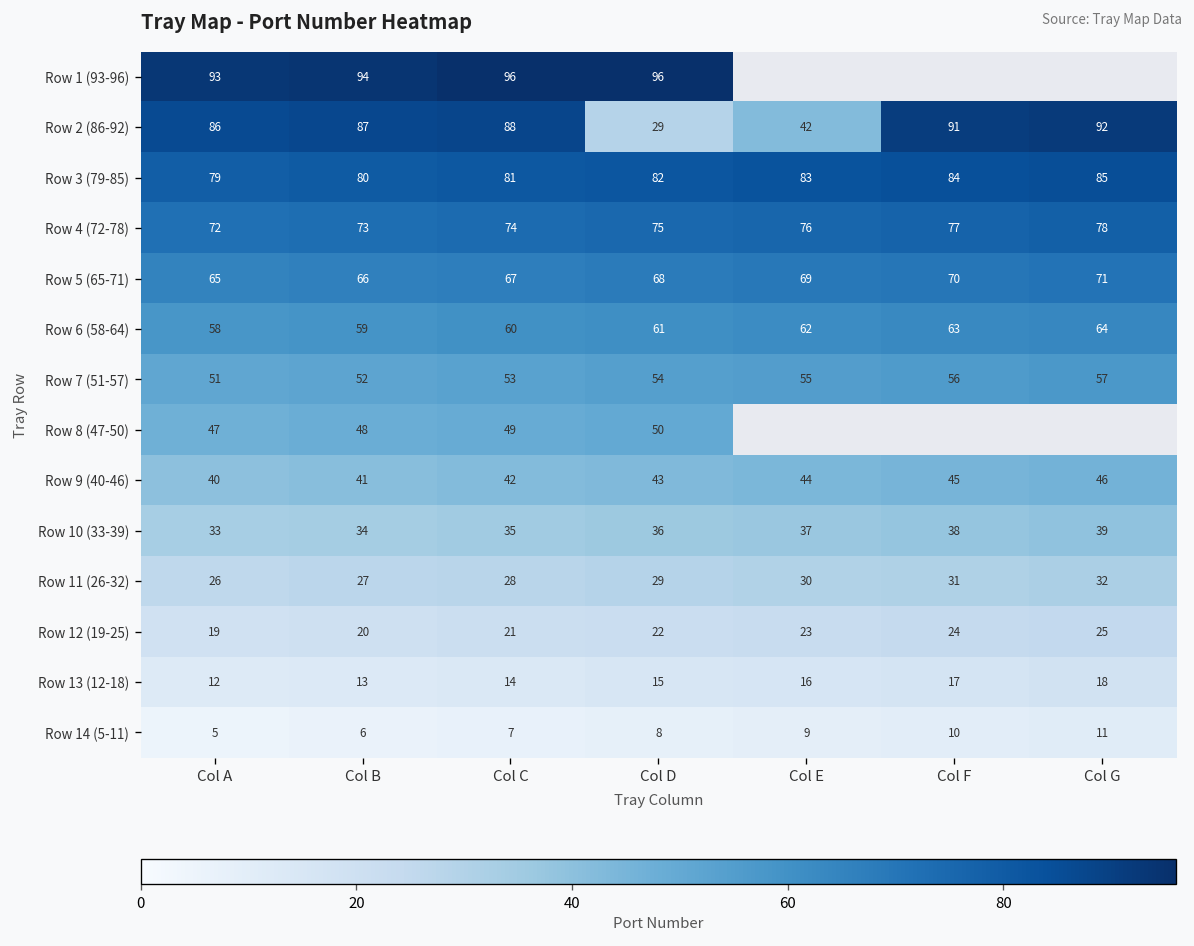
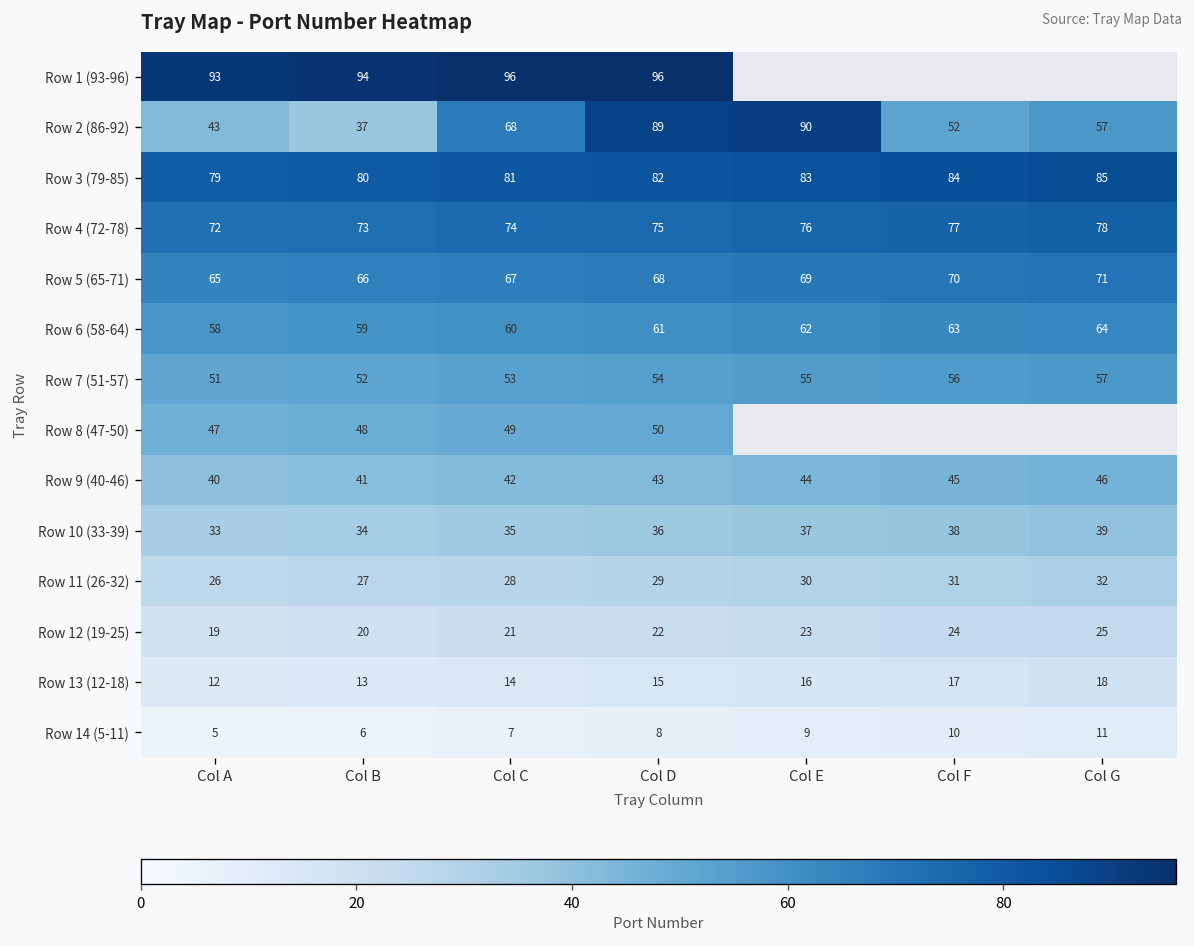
  {
    "Row 1 (93-96)": {
      "Col A": 93,
      "Col B": 94,
      "Col C": 96,
      "Col D": 96
    },
    "Row 2 (86-92)": {
-     "Col A": 86,
-     "Col B": 87,
-     "Col C": 88,
-     "Col D": 29,
-     "Col E": 42,
-     "Col F": 91,
-     "Col G": 92
+     "Col A": 43,
+     "Col B": 37,
+     "Col C": 68,
+     "Col D": 89,
+     "Col E": 90,
+     "Col F": 52,
+     "Col G": 57
    },
    "Row 3 (79-85)": {
      "Col A": 79,
      "Col B": 80,
      "Col C": 81,
      "Col D": 82,
      "Col E": 83,
      "Col F": 84,
      "Col G": 85
    },
    "Row 4 (72-78)": {
      "Col A": 72,
      "Col B": 73,
      "Col C": 74,
      "Col D": 75,
      "Col E": 76,
      "Col F": 77,
      "Col G": 78
    },
    "Row 5 (65-71)": {
      "Col A": 65,
      "Col B": 66,
      "Col C": 67,
      "Col D": 68,
      "Col E": 69,
      "Col F": 70,
      "Col G": 71
    },
    "Row 6 (58-64)": {
      "Col A": 58,
      "Col B": 59,
      "Col C": 60,
      "Col D": 61,
      "Col E": 62,
      "Col F": 63,
      "Col G": 64
    },
    "Row 7 (51-57)": {
      "Col A": 51,
      "Col B": 52,
      "Col C": 53,
      "Col D": 54,
      "Col E": 55,
      "Col F": 56,
      "Col G": 57
    },
    "Row 8 (47-50)": {
      "Col A": 47,
      "Col B": 48,
      "Col C": 49,
      "Col D": 50
    },
    "Row 9 (40-46)": {
      "Col A": 40,
      "Col B": 41,
      "Col C": 42,
      "Col D": 43,
      "Col E": 44,
      "Col F": 45,
      "Col G": 46
    },
    "Row 10 (33-39)": {
      "Col A": 33,
      "Col B": 34,
      "Col C": 35,
      "Col D": 36,
      "Col E": 37,
      "Col F": 38,
      "Col G": 39
    },
    "Row 11 (26-32)": {
      "Col A": 26,
      "Col B": 27,
      "Col C": 28,
      "Col D": 29,
      "Col E": 30,
      "Col F": 31,
      "Col G": 32
    },
    "Row 12 (19-25)": {
      "Col A": 19,
      "Col B": 20,
      "Col C": 21,
      "Col D": 22,
      "Col E": 23,
      "Col F": 24,
      "Col G": 25
    },
    "Row 13 (12-18)": {
      "Col A": 12,
      "Col B": 13,
      "Col C": 14,
      "Col D": 15,
      "Col E": 16,
      "Col F": 17,
      "Col G": 18
    },
    "Row 14 (5-11)": {
      "Col A": 5,
      "Col B": 6,
      "Col C": 7,
      "Col D": 8,
      "Col E": 9,
      "Col F": 10,
      "Col G": 11
    }
  }
